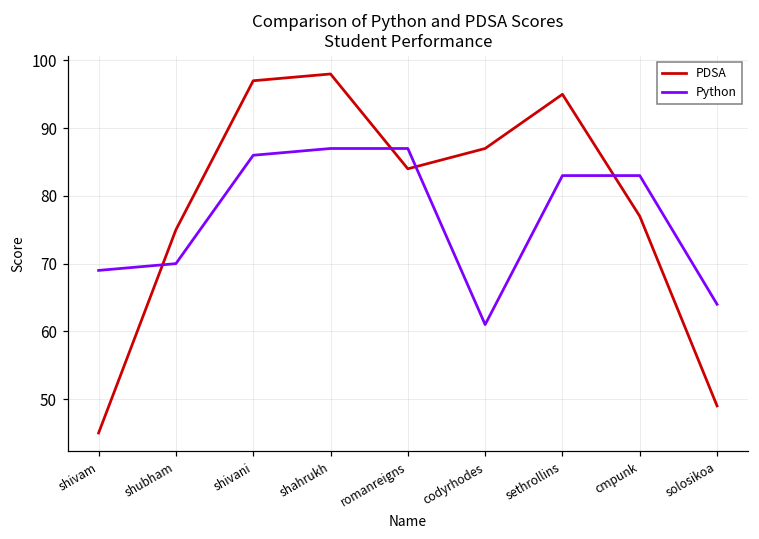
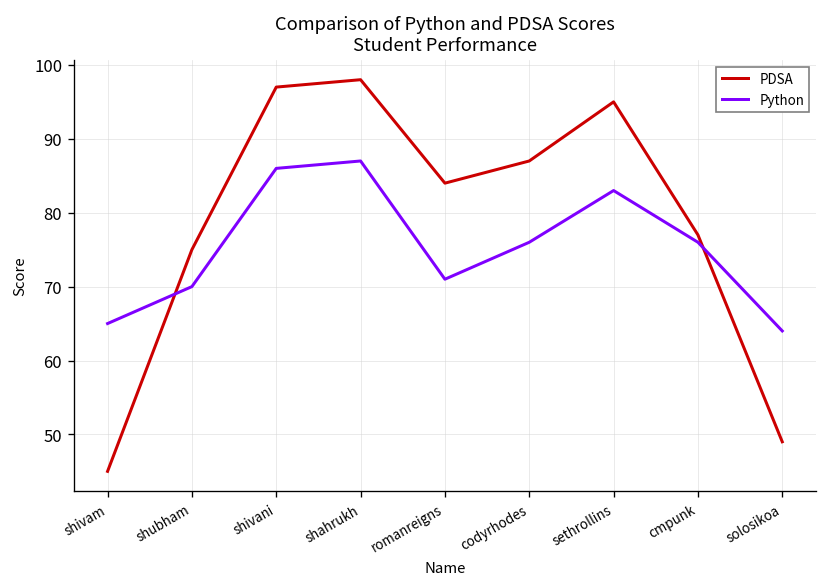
  {
    "PDSA": {
      "shivam": 45,
      "shubham": 75,
      "shivani": 97,
      "shahrukh": 98,
      "romanreigns": 84,
      "codyrhodes": 87,
      "sethrollins": 95,
      "cmpunk": 77,
      "solosikoa": 49
    },
    "Python": {
-     "shivam": 69,
+     "shivam": 65,
      "shubham": 70,
      "shivani": 86,
      "shahrukh": 87,
-     "romanreigns": 87,
-     "codyrhodes": 61,
+     "romanreigns": 71,
+     "codyrhodes": 76,
      "sethrollins": 83,
-     "cmpunk": 83,
+     "cmpunk": 76,
      "solosikoa": 64
    }
  }
